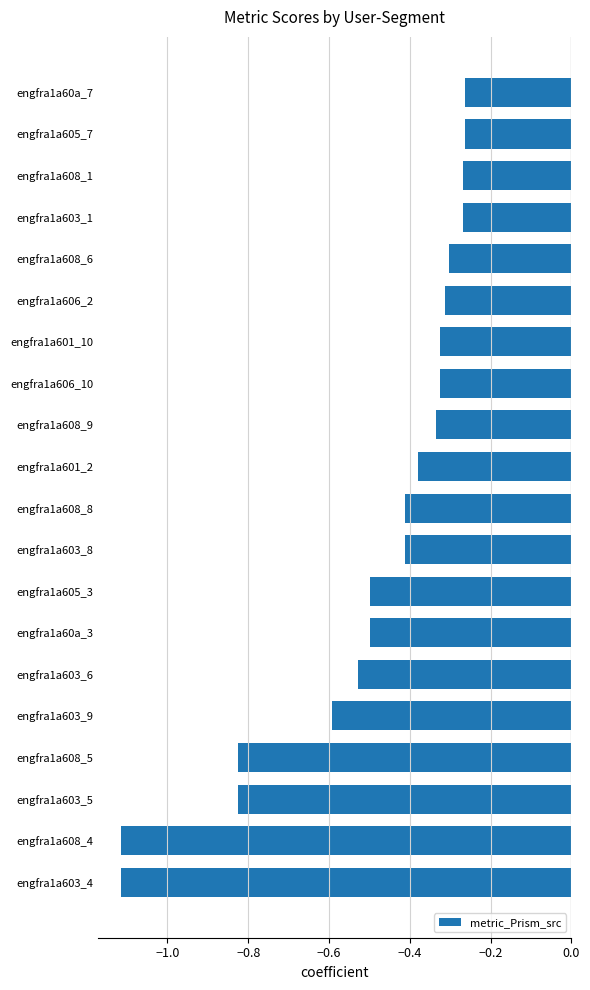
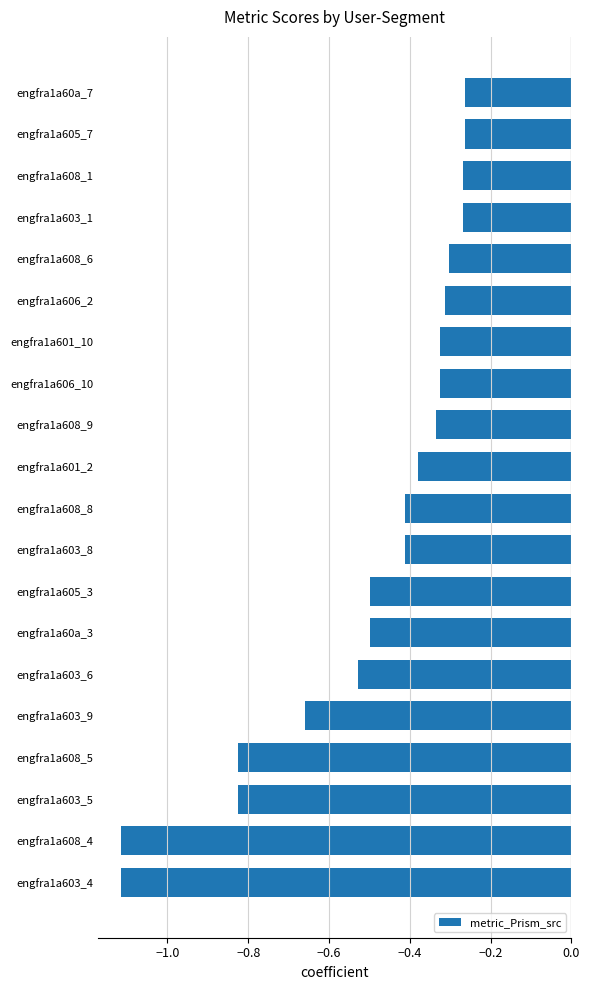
  {
    "engfra1a60a_7": -0.26,
    "engfra1a605_7": -0.26,
    "engfra1a608_1": -0.27,
    "engfra1a603_1": -0.27,
    "engfra1a608_6": -0.30,
    "engfra1a606_2": -0.31,
    "engfra1a601_10": -0.33,
    "engfra1a606_10": -0.33,
    "engfra1a608_9": -0.34,
    "engfra1a601_2": -0.38,
    "engfra1a608_8": -0.41,
    "engfra1a603_8": -0.41,
    "engfra1a605_3": -0.50,
    "engfra1a60a_3": -0.50,
    "engfra1a603_6": -0.53,
-   "engfra1a603_9": -0.59,
+   "engfra1a603_9": -0.66,
    "engfra1a608_5": -0.82,
    "engfra1a603_5": -0.82,
    "engfra1a608_4": -1.12,
    "engfra1a603_4": -1.12
  }
